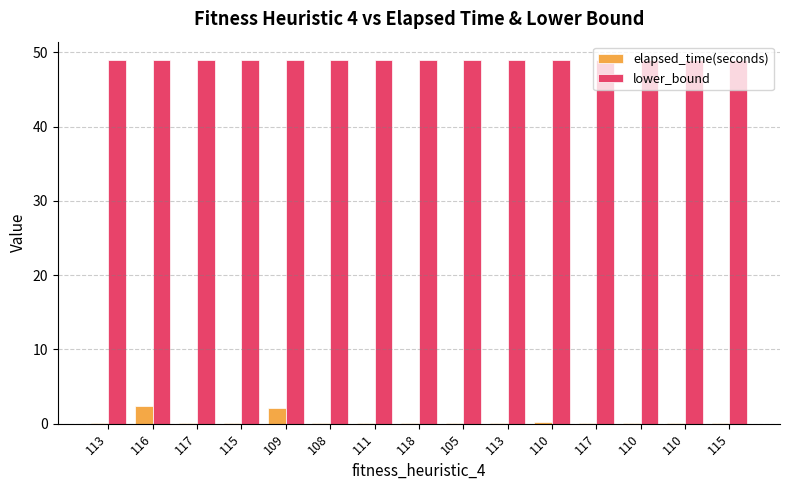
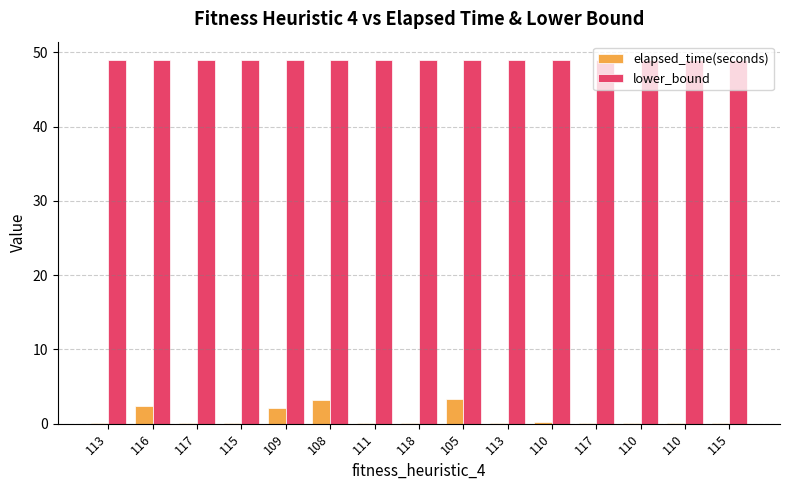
  {
    "elapsed_time(seconds)": {
      "116": 2,
      "109": 2,
-     "108": 0,
-     "105": 0
+     "108": 3,
+     "105": 3
    },
    "lower_bound": {
      "116": 49,
      "109": 49,
      "108": 49,
      "111": 49,
      "118": 49,
      "105": 49
    }
  }
